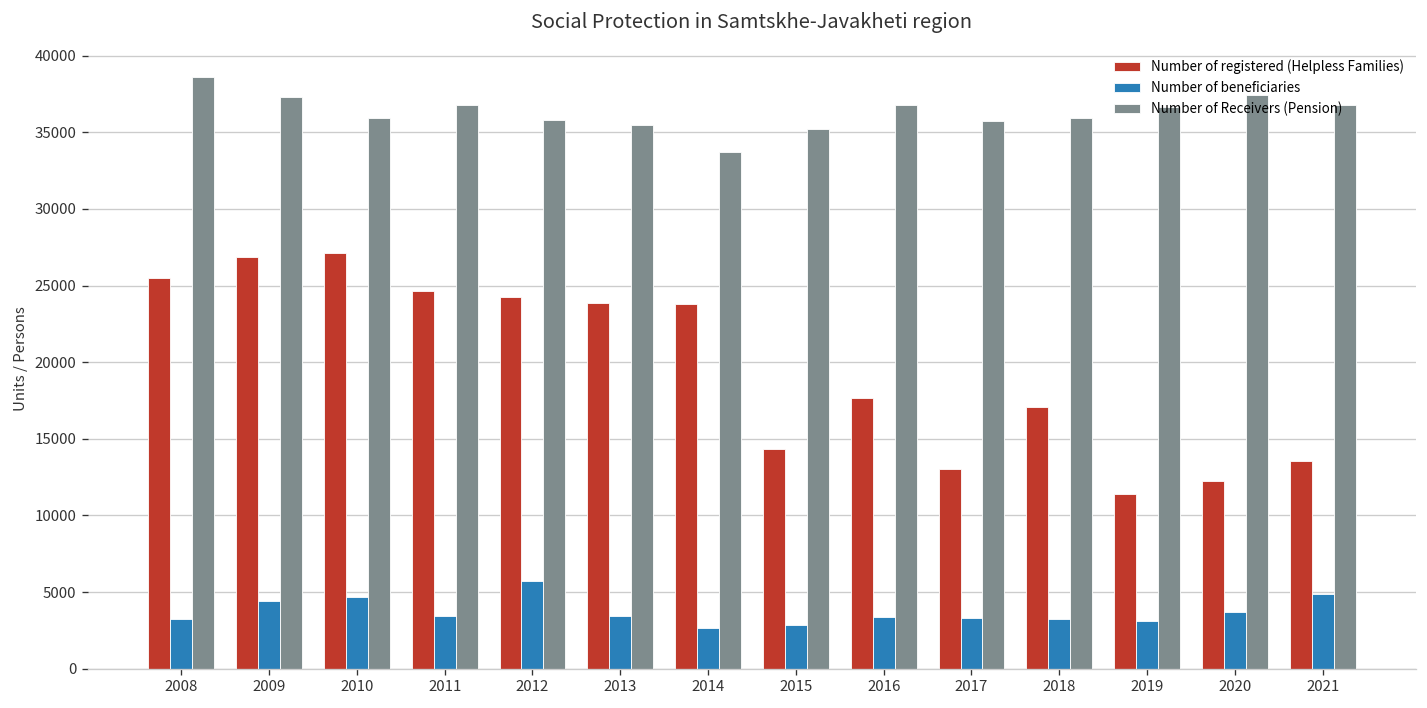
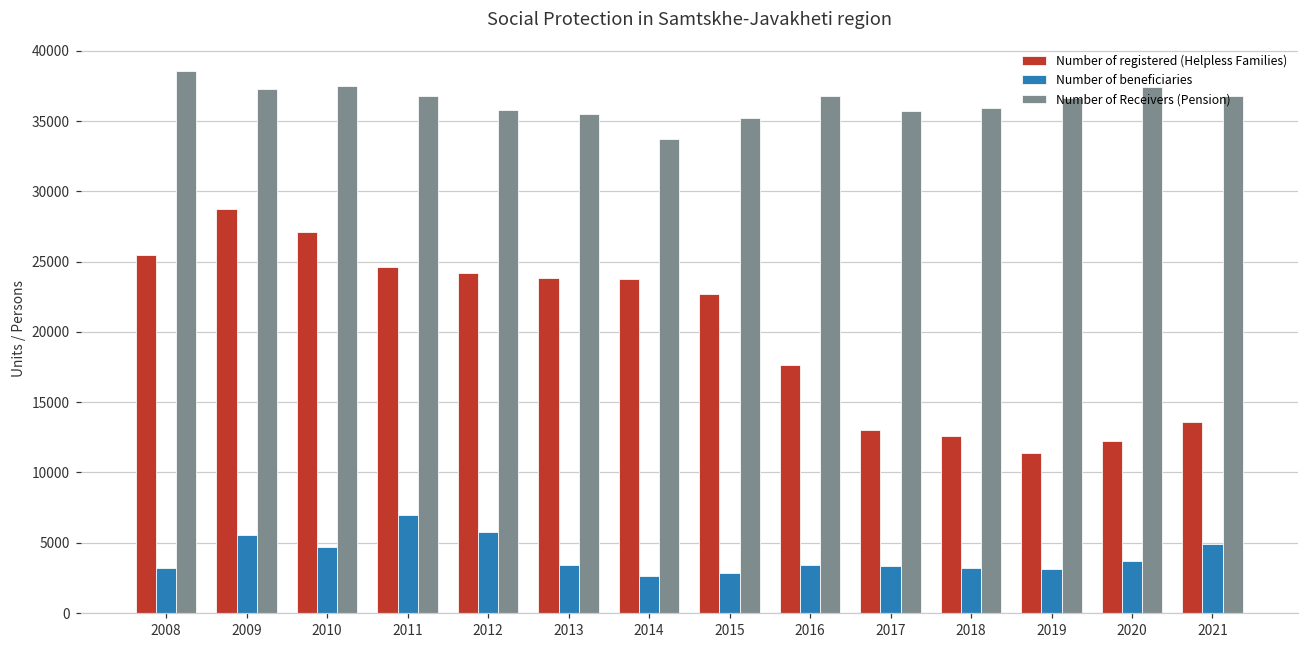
  {
    "Number of registered (Helpless Families)": {
      "2008": 25500,
-     "2009": 26800,
+     "2009": 28700,
      "2010": 27100,
      "2011": 24600,
      "2012": 24200,
      "2013": 23800,
      "2014": 23800,
-     "2015": 14300,
+     "2015": 22700,
      "2016": 17600,
      "2017": 13000,
-     "2018": 17100,
+     "2018": 12600,
      "2019": 11400,
      "2020": 12200,
      "2021": 13600
    },
    "Number of beneficiaries": {
      "2008": 3200,
-     "2009": 4400,
+     "2009": 5500,
      "2010": 4700,
-     "2011": 3400,
+     "2011": 7000,
      "2012": 5700,
      "2013": 3400,
      "2014": 2600,
      "2015": 2800,
      "2016": 3400,
      "2017": 3300,
      "2018": 3200,
      "2019": 3100,
      "2020": 3700,
      "2021": 4900
    },
    "Number of Receivers (Pension)": {
      "2008": 38600,
      "2009": 37300,
-     "2010": 35900,
+     "2010": 37500,
      "2011": 36800,
      "2012": 35800,
      "2013": 35500,
      "2014": 33700,
      "2015": 35200,
      "2016": 36800,
      "2017": 35700,
      "2018": 35900,
      "2019": 36600,
      "2020": 37400,
      "2021": 36800
    }
  }
